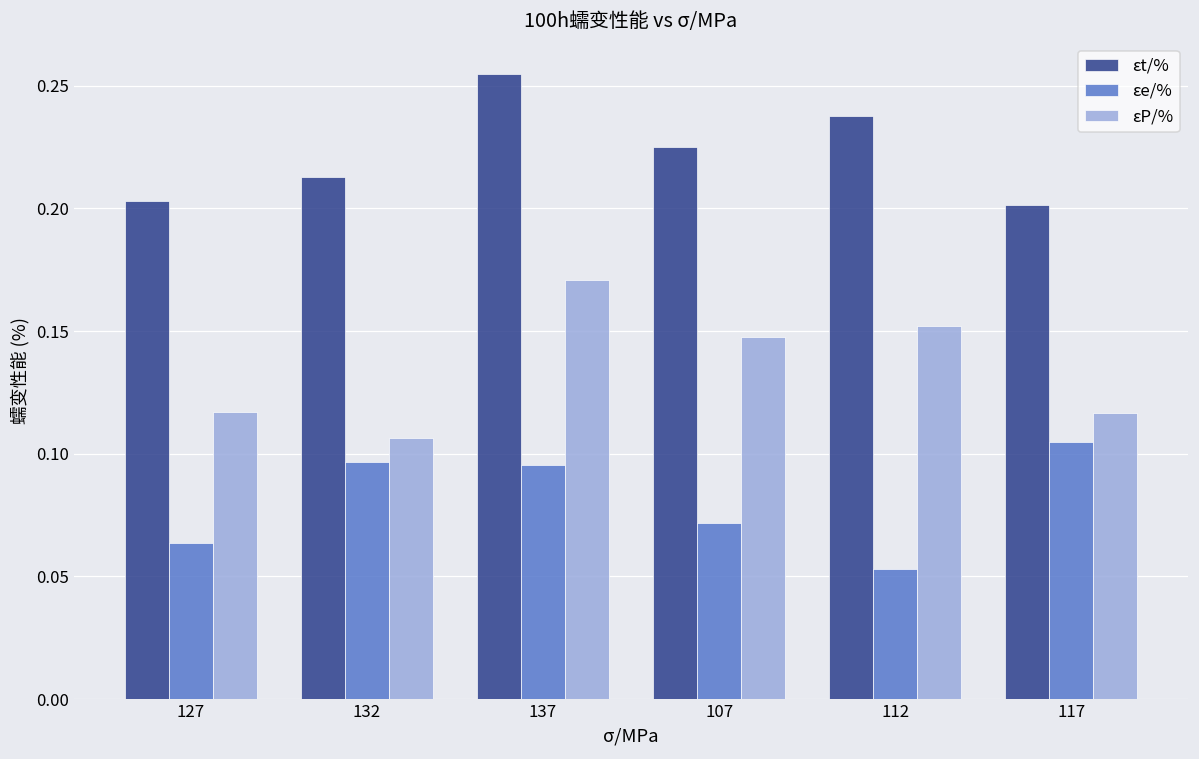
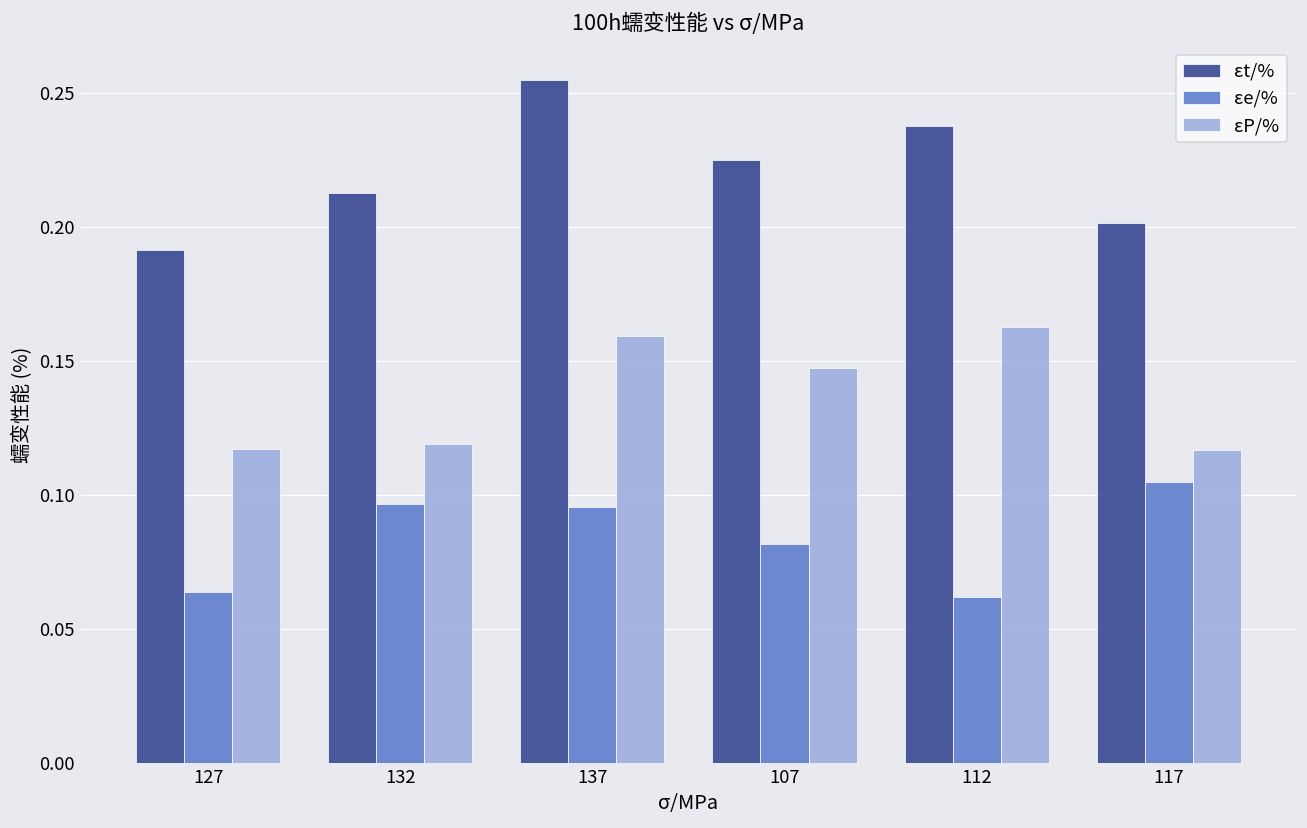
  {
    "εt/%": {
-     "127": 0.203,
+     "127": 0.192,
      "132": 0.213,
      "137": 0.255,
      "107": 0.225,
      "112": 0.238,
      "117": 0.202
    },
    "εe/%": {
      "127": 0.064,
      "132": 0.097,
      "137": 0.096,
-     "107": 0.072,
-     "112": 0.053,
+     "107": 0.082,
+     "112": 0.062,
      "117": 0.105
    },
    "εP/%": {
      "127": 0.117,
-     "132": 0.106,
-     "137": 0.171,
+     "132": 0.119,
+     "137": 0.159,
      "107": 0.147,
-     "112": 0.152,
+     "112": 0.163,
      "117": 0.117
    }
  }
